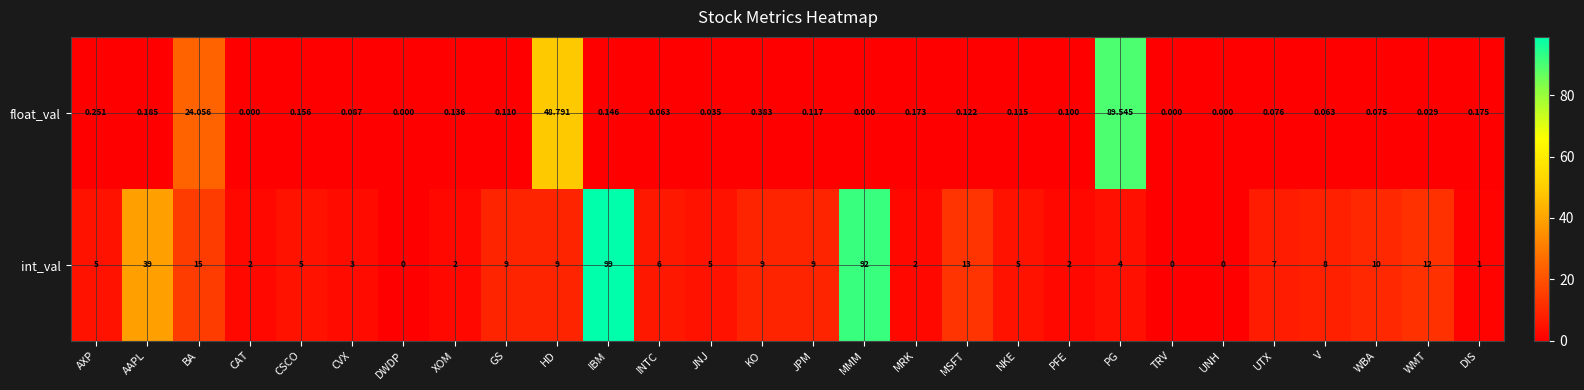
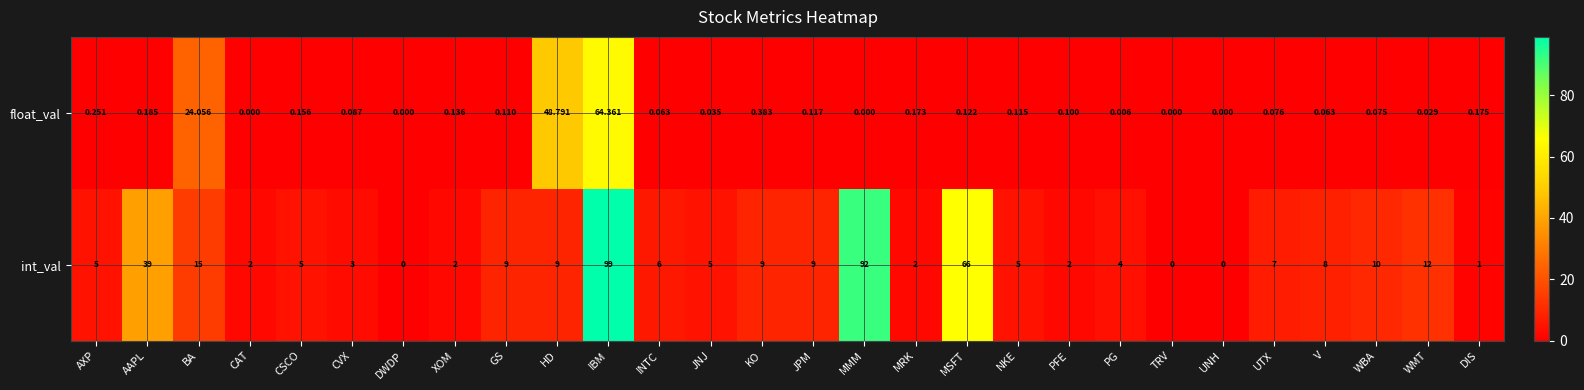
  {
    "float_val": {
      "AXP": 0.251,
      "AAPL": 0.185,
      "BA": 24.056,
      "CAT": 0.000,
      "CSCO": 0.156,
      "CVX": 0.087,
      "DWDP": 0.000,
      "XOM": 0.136,
      "GS": 0.110,
      "HD": 48.791,
-     "IBM": 0.146,
+     "IBM": 64.361,
      "INTC": 0.063,
      "JNJ": 0.035,
      "KO": 0.383,
      "JPM": 0.117,
      "MMM": 0.000,
      "MRK": 0.173,
      "MSFT": 0.122,
      "NKE": 0.115,
      "PFE": 0.100,
-     "PG": 89.545,
+     "PG": 0.006,
      "TRV": 0.000,
      "UNH": 0.000,
      "UTX": 0.076,
      "V": 0.063,
      "WBA": 0.075,
      "WMT": 0.029,
      "DIS": 0.175
    },
    "int_val": {
      "AXP": 5,
      "AAPL": 39,
      "BA": 15,
      "CAT": 2,
      "CSCO": 5,
      "CVX": 3,
      "DWDP": 0,
      "XOM": 2,
      "GS": 9,
      "HD": 9,
      "IBM": 99,
      "INTC": 6,
      "JNJ": 5,
      "KO": 9,
      "JPM": 9,
      "MMM": 92,
      "MRK": 2,
-     "MSFT": 13,
+     "MSFT": 66,
      "NKE": 5,
      "PFE": 2,
      "PG": 4,
      "TRV": 0,
      "UNH": 0,
      "UTX": 7,
      "V": 8,
      "WBA": 10,
      "WMT": 12,
      "DIS": 1
    }
  }
